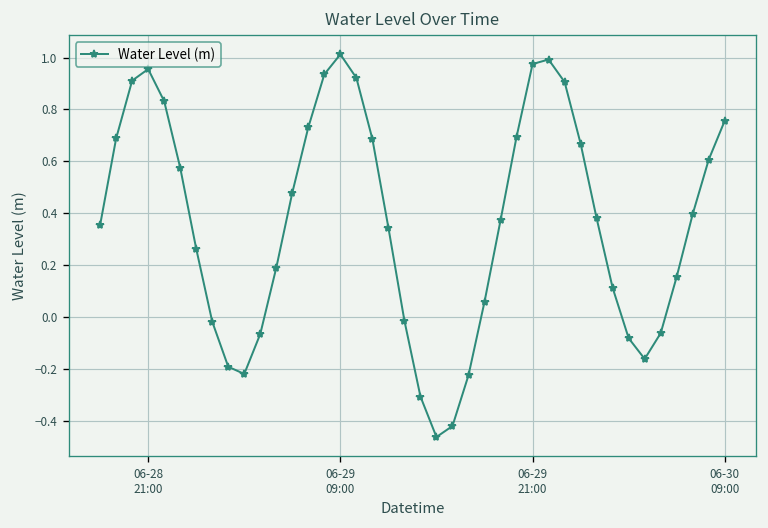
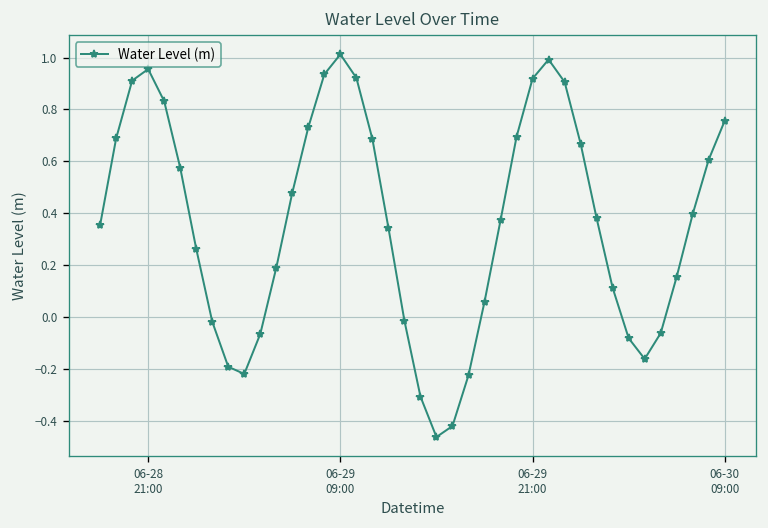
  {
    "06-28 21:00": 0.96,
    "06-29 09:00": 1.01,
-   "06-29 21:00": 0.98,
+   "06-29 21:00": 0.92,
    "06-30 09:00": 0.76
  }
